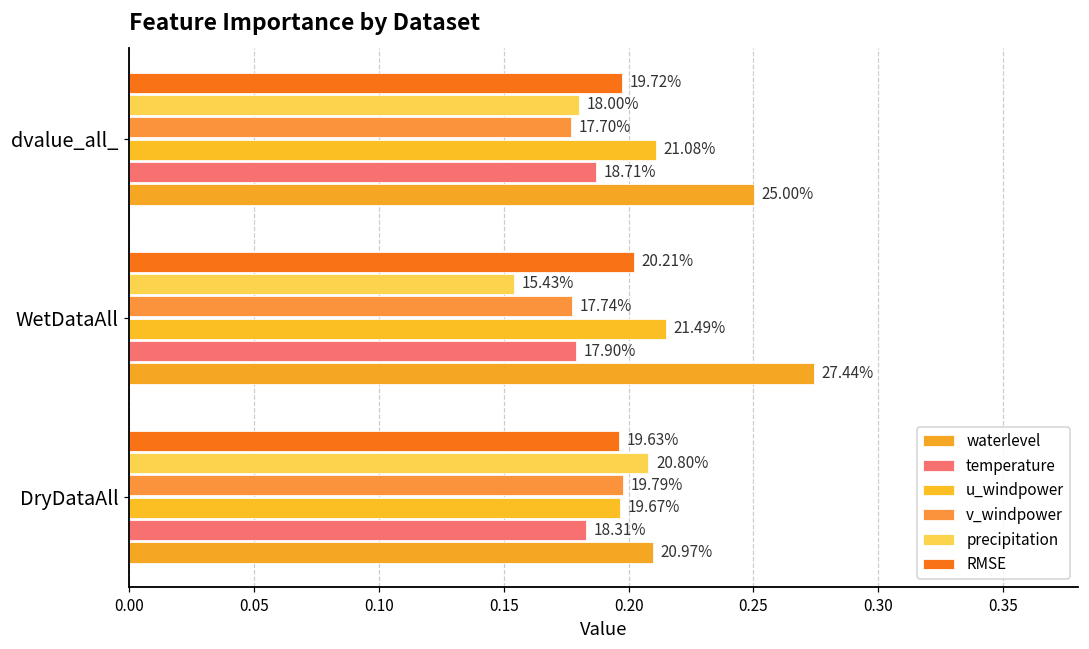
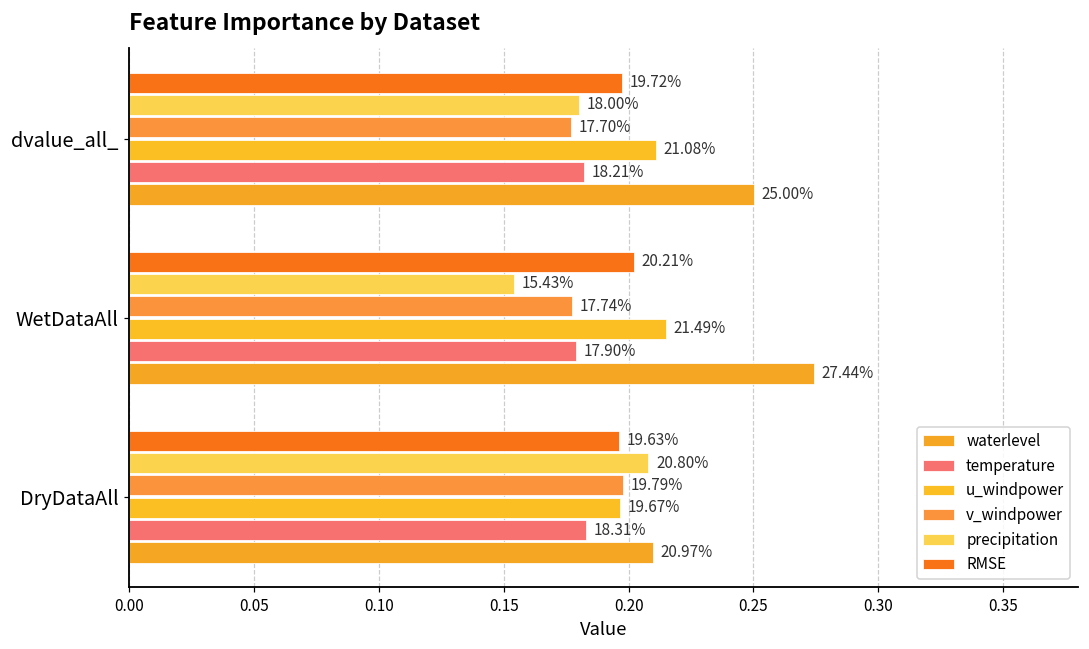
  {
    "temperature": {
-     "dvalue_all_": "18.71%",
+     "dvalue_all_": "18.21%",
      "WetDataAll": "17.90%",
      "DryDataAll": "18.31%"
    }
  }
